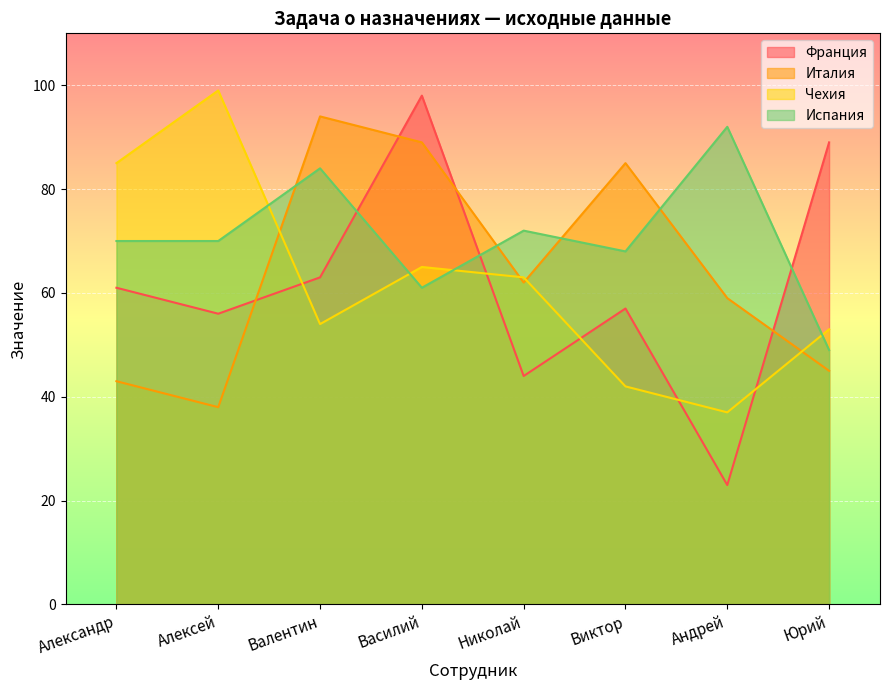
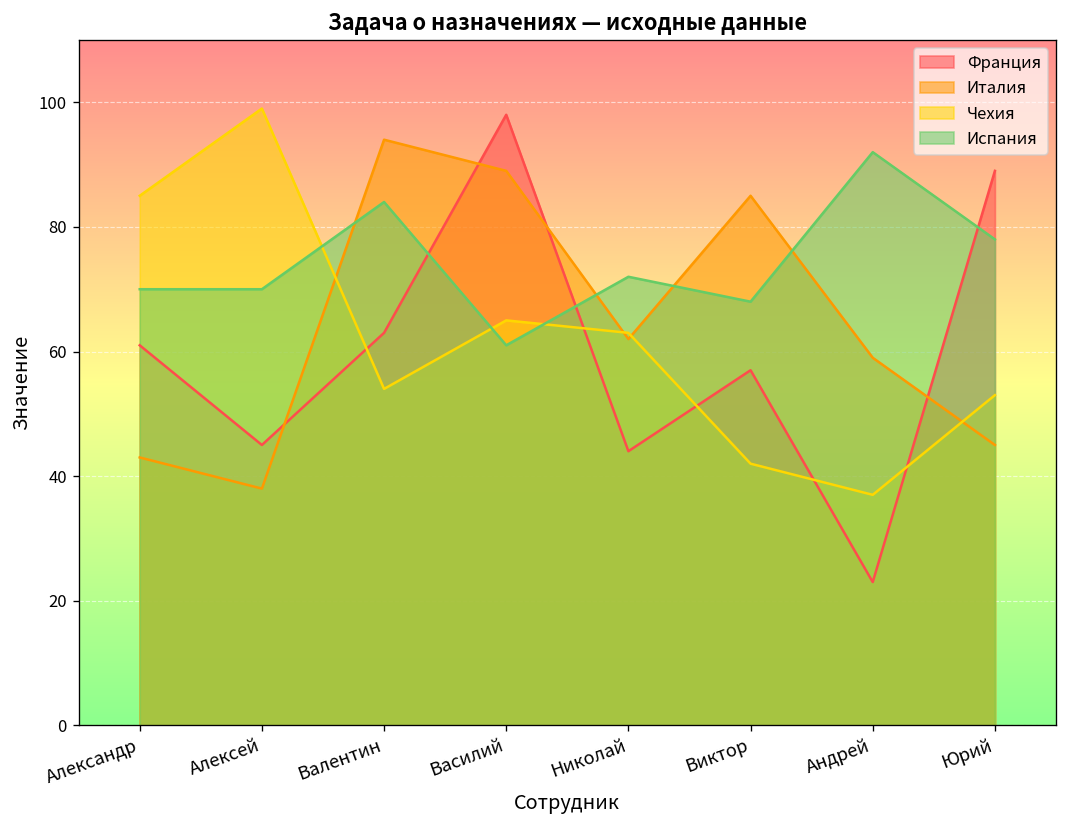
  {
    "Франция": {
      "Александр": 61,
-     "Алексей": 56,
+     "Алексей": 45,
      "Валентин": 63,
      "Василий": 98,
      "Николай": 44,
      "Виктор": 57,
      "Андрей": 23,
      "Юрий": 89
    },
    "Испания": {
      "Александр": 70,
      "Алексей": 70,
      "Валентин": 84,
      "Василий": 61,
      "Николай": 72,
      "Виктор": 68,
      "Андрей": 92,
-     "Юрий": 49
+     "Юрий": 78
    }
  }
